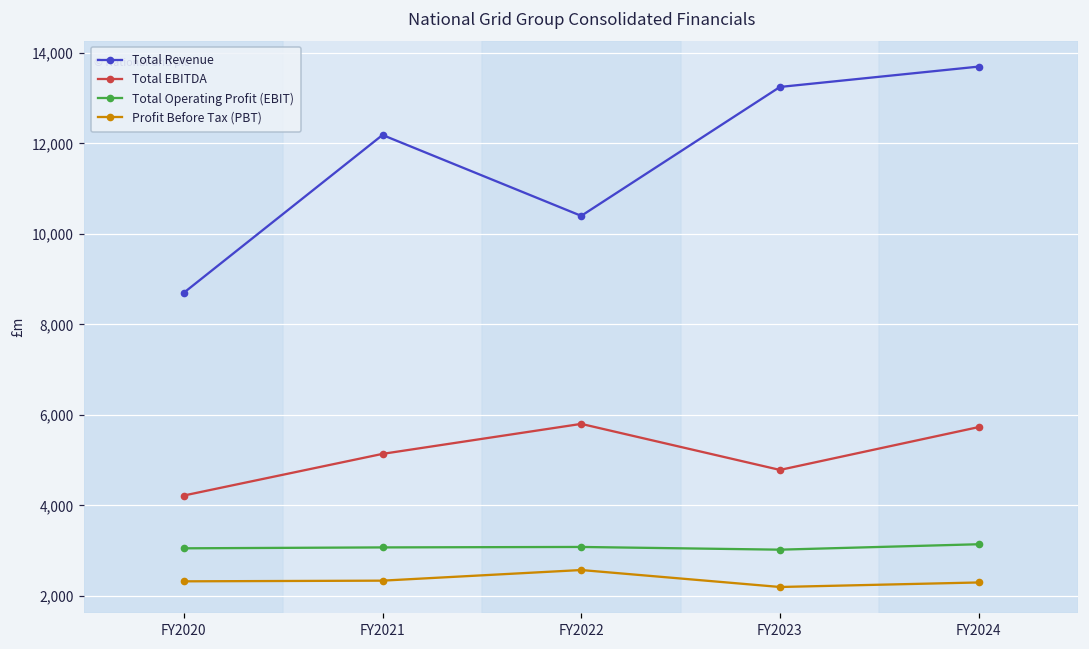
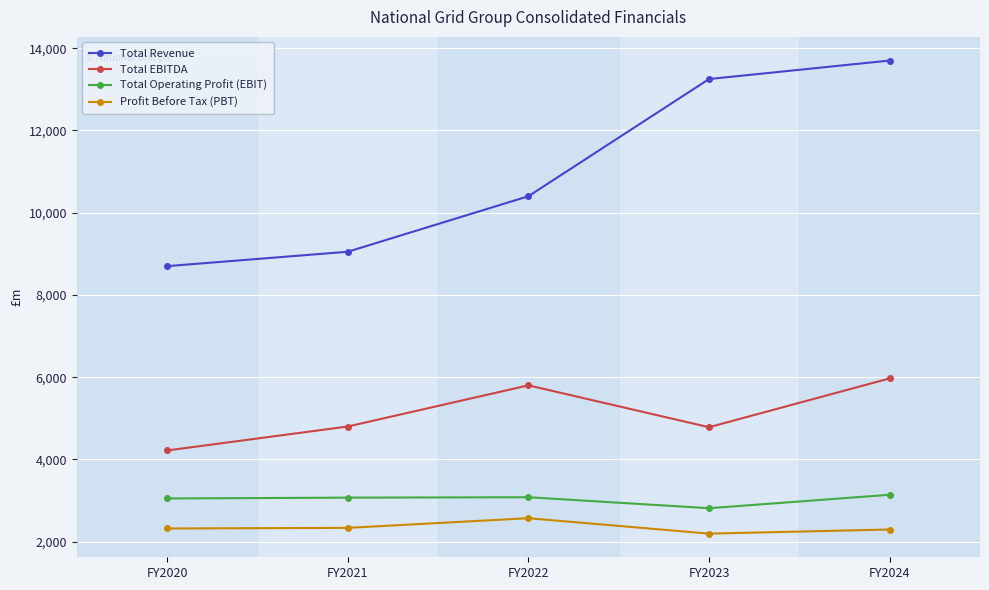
  {
    "Total Revenue": {
      "FY2020": "8,700",
-     "FY2021": "12,200",
+     "FY2021": "9,100",
      "FY2022": "10,400",
      "FY2023": "13,300",
      "FY2024": "13,700"
    },
    "Total EBITDA": {
      "FY2020": "4,200",
-     "FY2021": "5,100",
+     "FY2021": "4,800",
      "FY2022": "5,800",
      "FY2023": "4,800",
-     "FY2024": "5,700"
+     "FY2024": "6,000"
    },
    "Total Operating Profit (EBIT)": {
      "FY2020": "3,100",
      "FY2021": "3,100",
      "FY2022": "3,100",
-     "FY2023": "3,000",
+     "FY2023": "2,800",
      "FY2024": "3,100"
    },
    "Profit Before Tax (PBT)": {
      "FY2020": "2,300",
      "FY2021": "2,300",
      "FY2022": "2,600",
      "FY2023": "2,200",
      "FY2024": "2,300"
    }
  }
